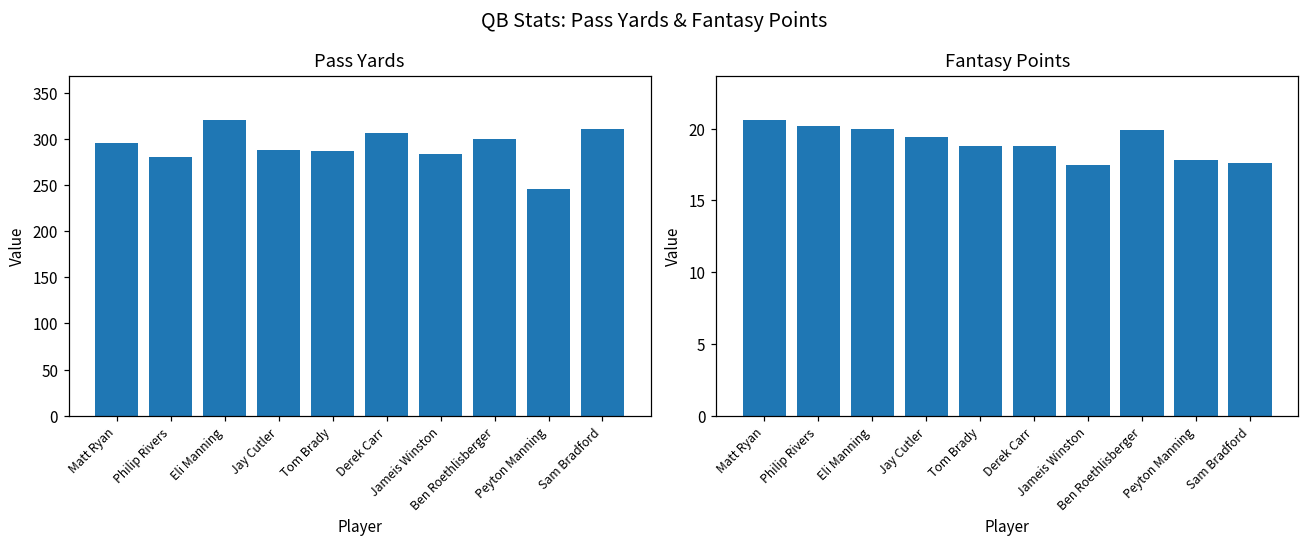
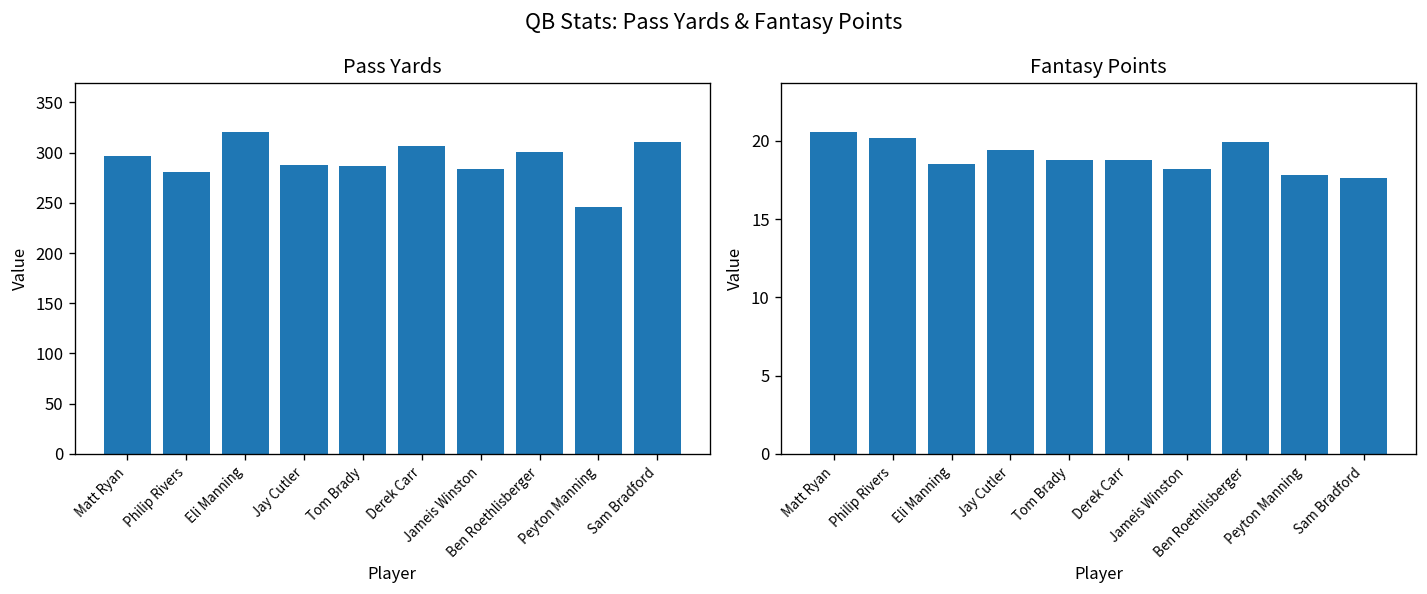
  {
    "Pass Yards": {
      "Matt Ryan": 300,
      "Philip Rivers": 280,
      "Eli Manning": 320,
      "Jay Cutler": 290,
      "Tom Brady": 290,
      "Derek Carr": 310,
      "Jameis Winston": 280,
      "Ben Roethlisberger": 300,
      "Peyton Manning": 250,
      "Sam Bradford": 310
    },
    "Fantasy Points": {
      "Matt Ryan": 20.6,
      "Philip Rivers": 20.2,
-     "Eli Manning": 20.0,
+     "Eli Manning": 18.5,
      "Jay Cutler": 19.4,
      "Tom Brady": 18.8,
      "Derek Carr": 18.8,
-     "Jameis Winston": 17.5,
+     "Jameis Winston": 18.2,
      "Ben Roethlisberger": 19.9,
      "Peyton Manning": 17.8,
      "Sam Bradford": 17.6
    }
  }
